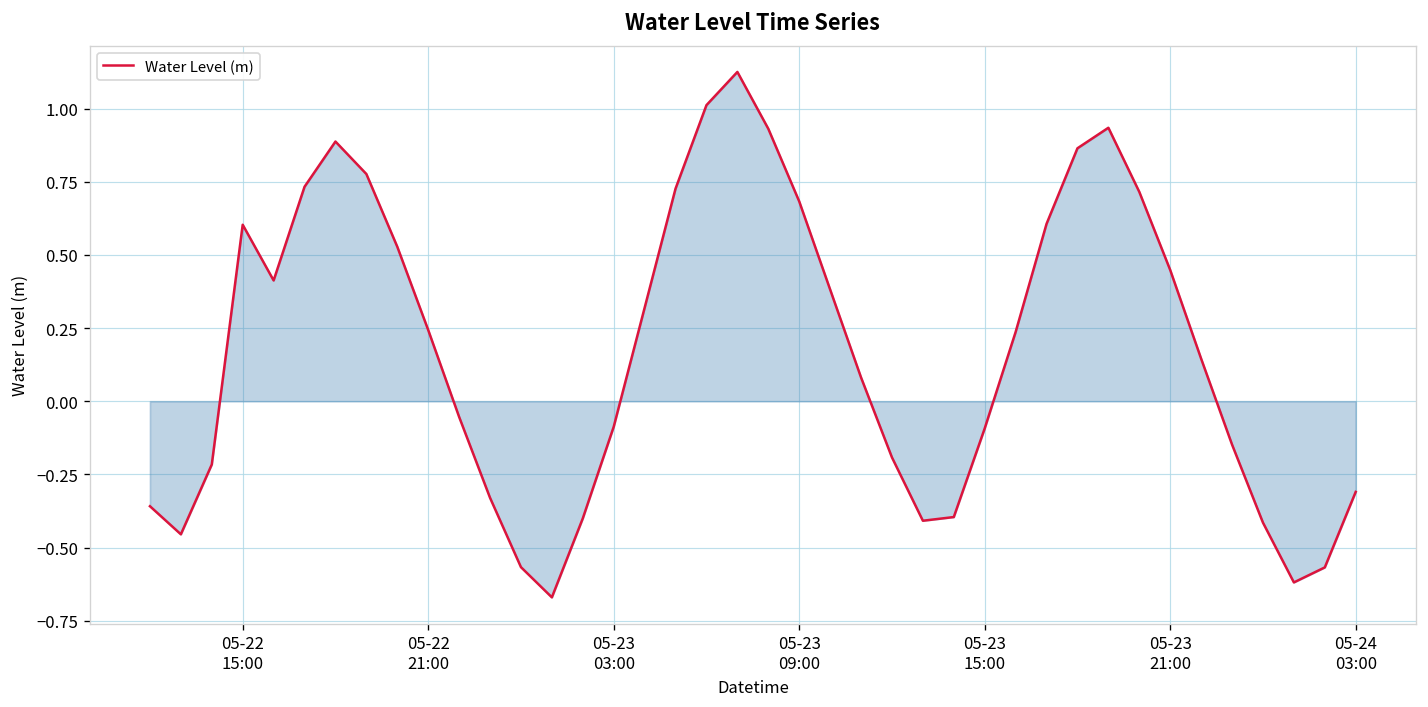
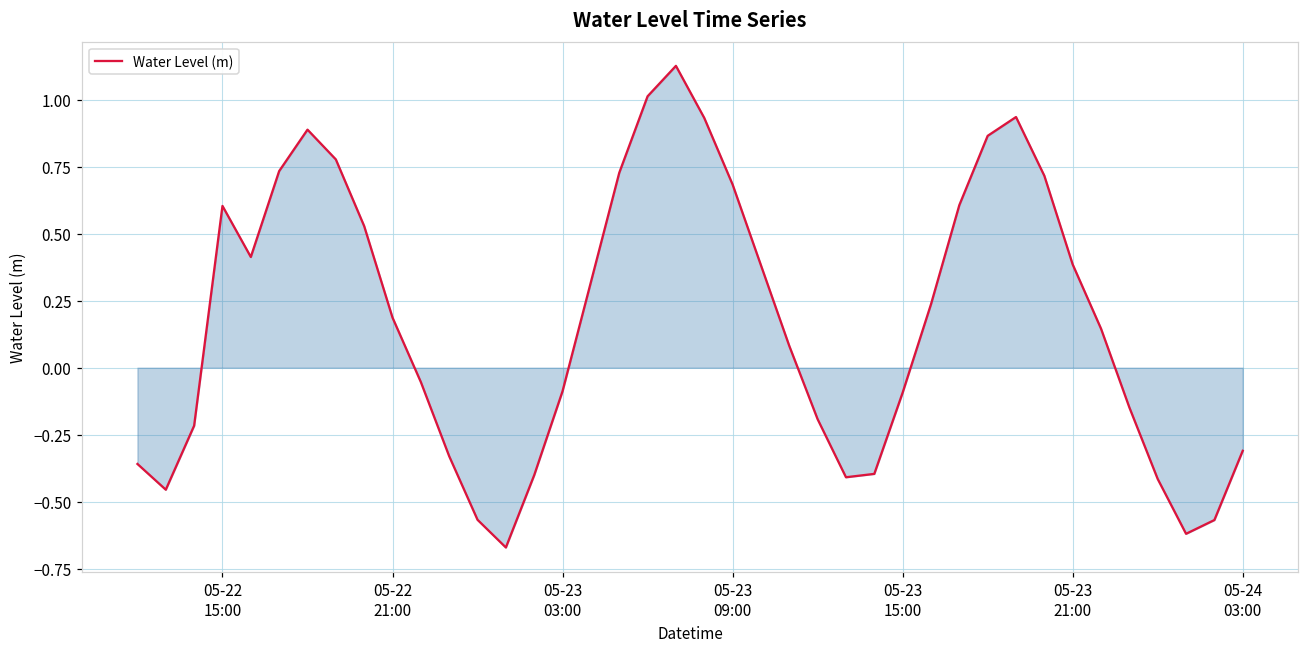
  {
    "Water Level (m)": {
-     "05-22 21:00": 0.24,
+     "05-22 21:00": 0.19,
      "05-23 03:00": -0.09,
      "05-23 15:00": -0.09,
-     "05-23 21:00": 0.45,
+     "05-23 21:00": 0.39,
      "05-24 03:00": -0.31
    }
  }
